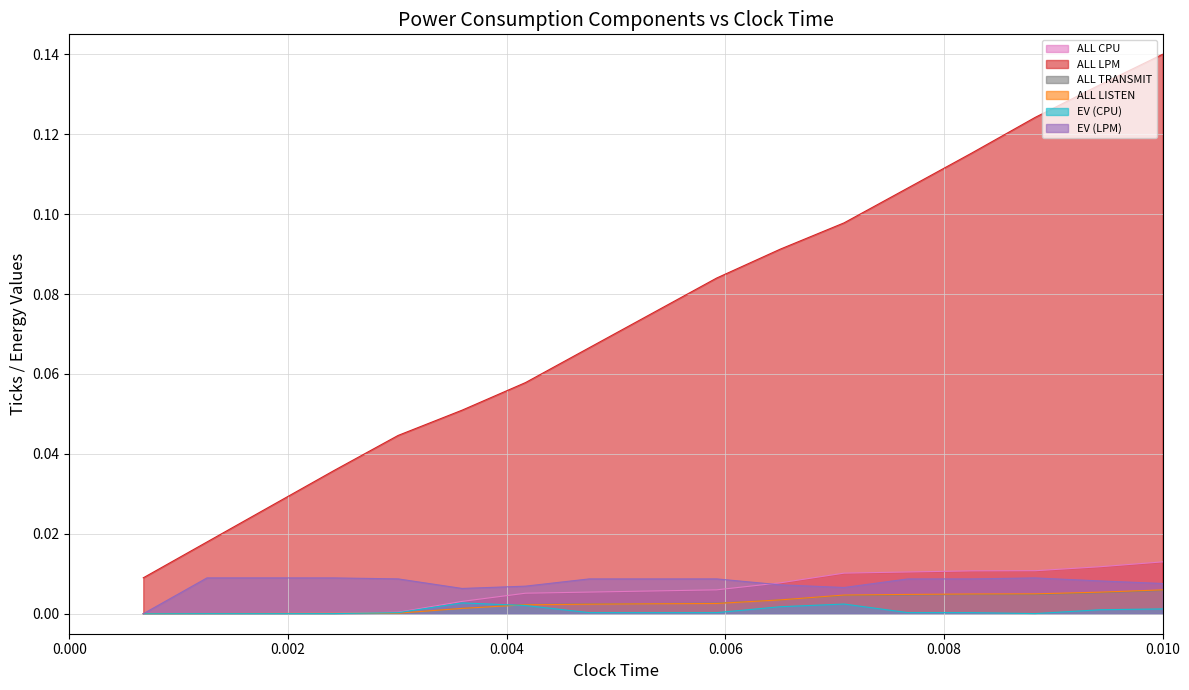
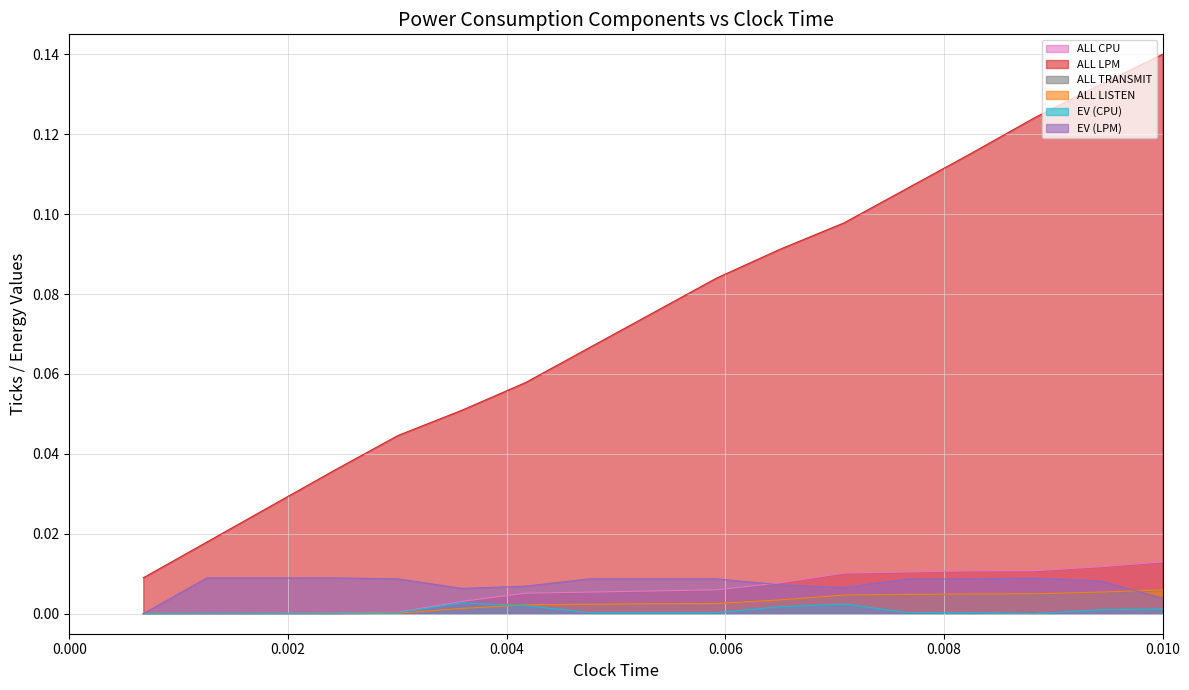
  {
    "ALL CPU": {
      "0.010": 0.013
    },
    "ALL LPM": {
      "0.010": 0.140
    },
    "EV (CPU)": {
      "0.010": 0.001
    },
    "EV (LPM)": {
-     "0.010": 0.008
+     "0.010": 0.004
    }
  }
